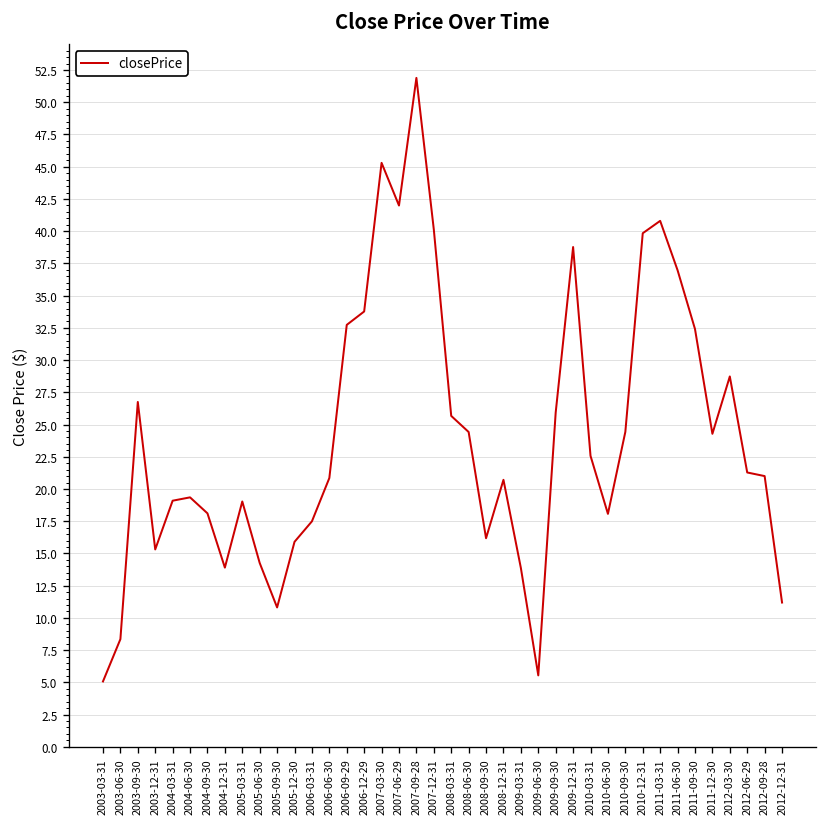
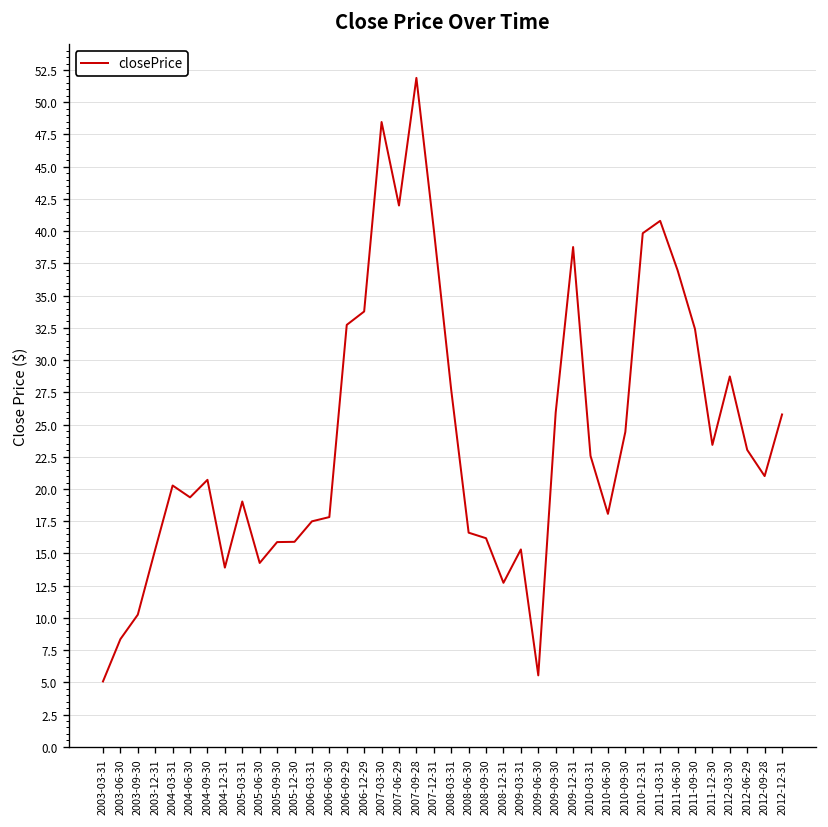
  {
    "2003-03-31": 5.1,
    "2003-06-30": 8.4,
-   "2003-09-30": 26.8,
+   "2003-09-30": 10.3,
    "2003-12-31": 15.3,
-   "2004-03-31": 19.1,
+   "2004-03-31": 20.3,
    "2004-06-30": 19.4,
-   "2004-09-30": 18.1,
+   "2004-09-30": 20.7,
    "2004-12-31": 13.9,
    "2005-03-31": 19.0,
    "2005-06-30": 14.3,
-   "2005-09-30": 10.8,
+   "2005-09-30": 15.9,
    "2005-12-30": 15.9,
    "2006-03-31": 17.5,
-   "2006-06-30": 20.9,
+   "2006-06-30": 17.8,
    "2006-09-29": 32.7,
    "2006-12-29": 33.8,
-   "2007-03-30": 45.3,
+   "2007-03-30": 48.5,
    "2007-06-29": 42.0,
    "2007-09-28": 51.9,
    "2007-12-31": 40.1,
-   "2008-03-31": 25.7,
-   "2008-06-30": 24.4,
+   "2008-03-31": 27.7,
+   "2008-06-30": 16.6,
    "2008-09-30": 16.2,
-   "2008-12-31": 20.7,
-   "2009-03-31": 13.9,
+   "2008-12-31": 12.7,
+   "2009-03-31": 15.3,
    "2009-06-30": 5.5,
    "2009-09-30": 25.9,
    "2009-12-31": 38.8,
    "2010-03-31": 22.6,
    "2010-06-30": 18.1,
    "2010-09-30": 24.4,
    "2010-12-31": 39.8,
    "2011-03-31": 40.8,
    "2011-06-30": 37.0,
    "2011-09-30": 32.4,
-   "2011-12-30": 24.3,
+   "2011-12-30": 23.4,
    "2012-03-30": 28.7,
-   "2012-06-29": 21.3,
+   "2012-06-29": 23.0,
    "2012-09-28": 21.0,
-   "2012-12-31": 11.2
+   "2012-12-31": 25.8
  }
